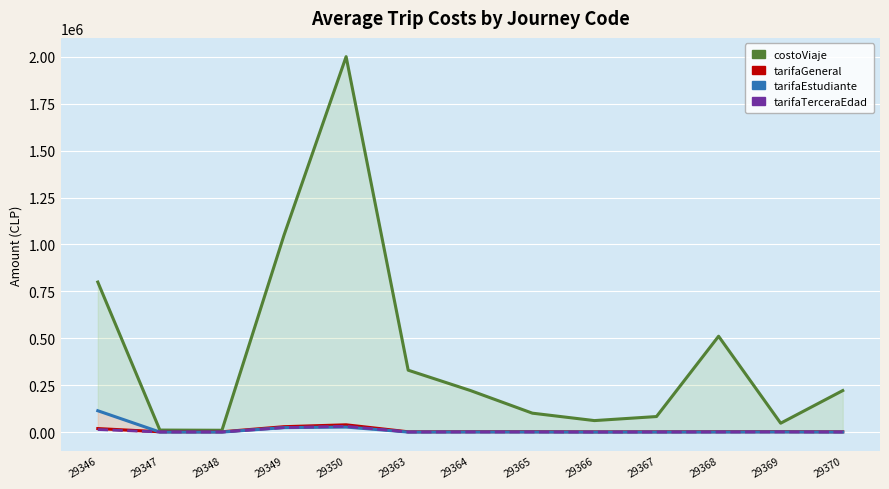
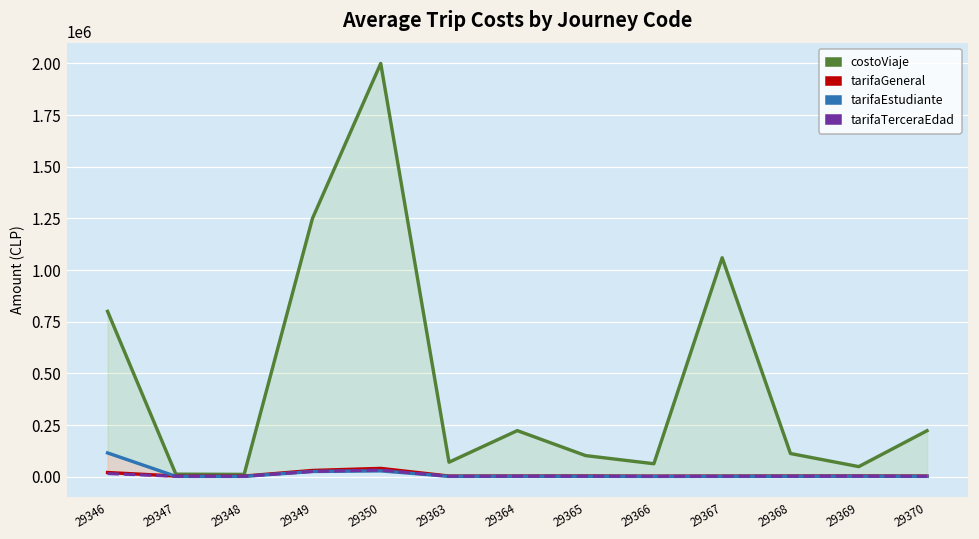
  {
    "costoViaje": {
      "29346": 800000,
-     "29349": 1050000,
+     "29349": 1250000,
      "29350": 2000000,
-     "29363": 330000,
+     "29363": 70000,
      "29364": 220000,
      "29365": 100000,
      "29366": 60000,
-     "29367": 80000,
-     "29368": 510000,
+     "29367": 1060000,
+     "29368": 110000,
      "29369": 50000,
      "29370": 220000
    }
  }
